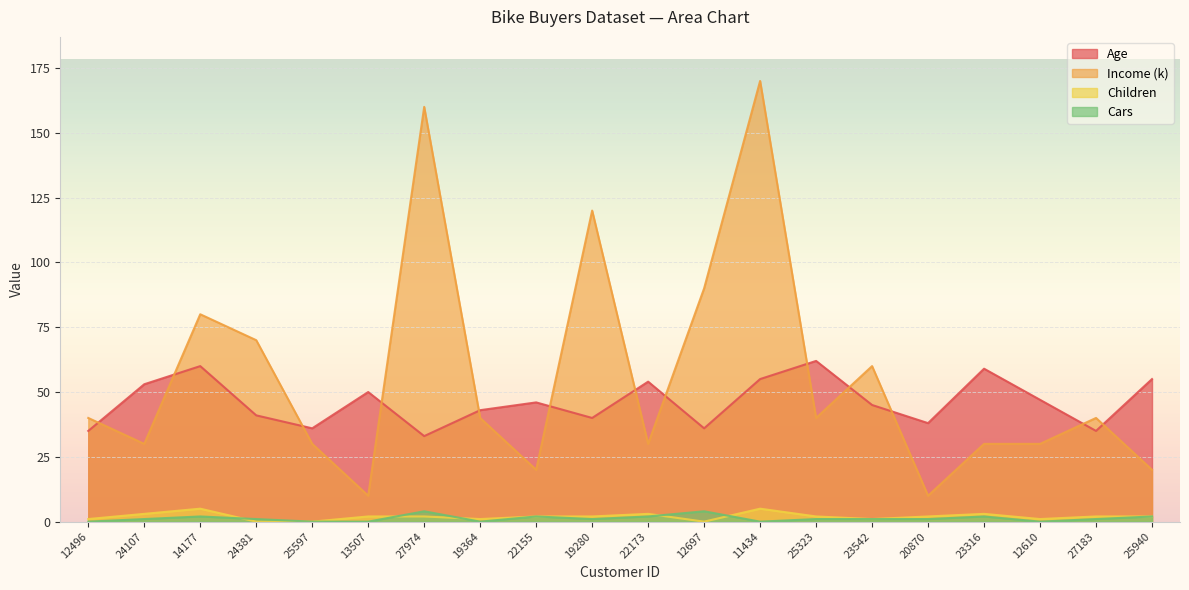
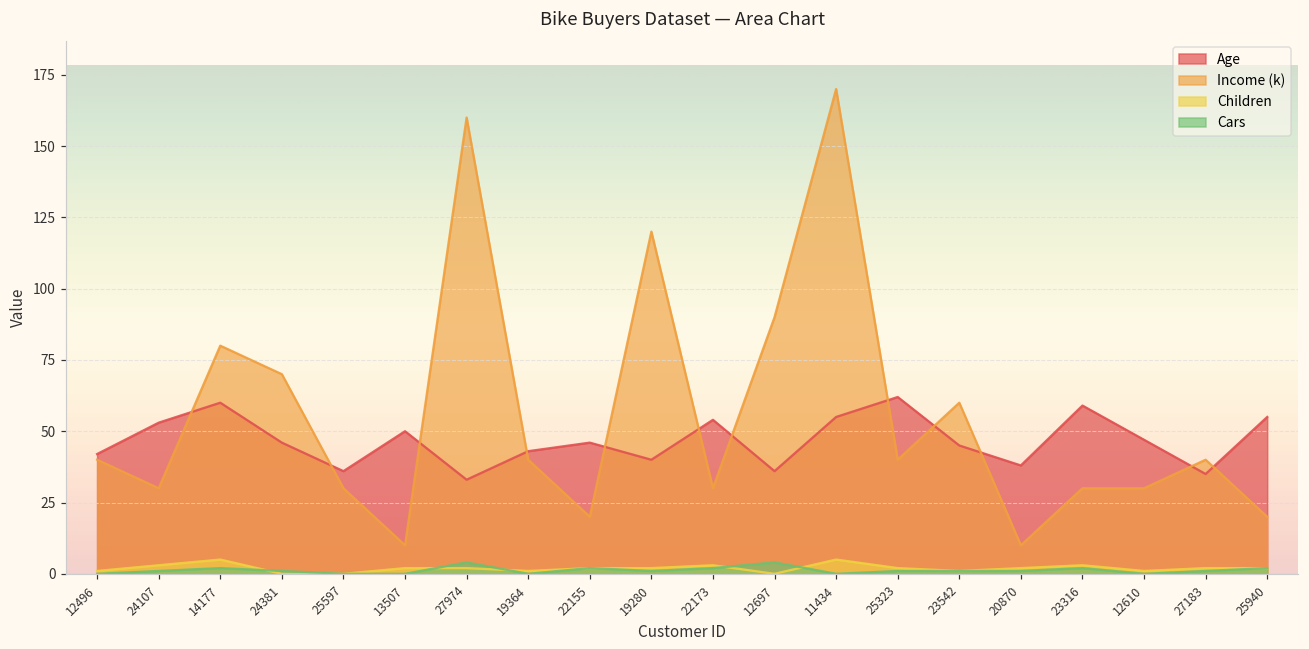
  {
    "Age": {
-     "12496": 35,
+     "12496": 42,
      "24107": 53,
      "14177": 60,
-     "24381": 41,
+     "24381": 46,
      "25597": 36,
      "13507": 50,
      "27974": 33,
      "19364": 43,
      "22155": 46,
      "19280": 40,
      "22173": 54,
      "12697": 36,
      "11434": 55,
      "25323": 62,
      "23542": 45,
      "20870": 38,
      "23316": 59,
      "12610": 47,
      "27183": 35,
      "25940": 55
    },
    "Cars": {
      "24107": 1,
      "14177": 2,
      "13507": 0,
      "27974": 4,
      "19280": 1,
      "22173": 2,
      "12697": 4,
      "11434": 0,
      "25323": 1,
      "20870": 1,
      "23316": 2,
      "27183": 1
    }
  }
